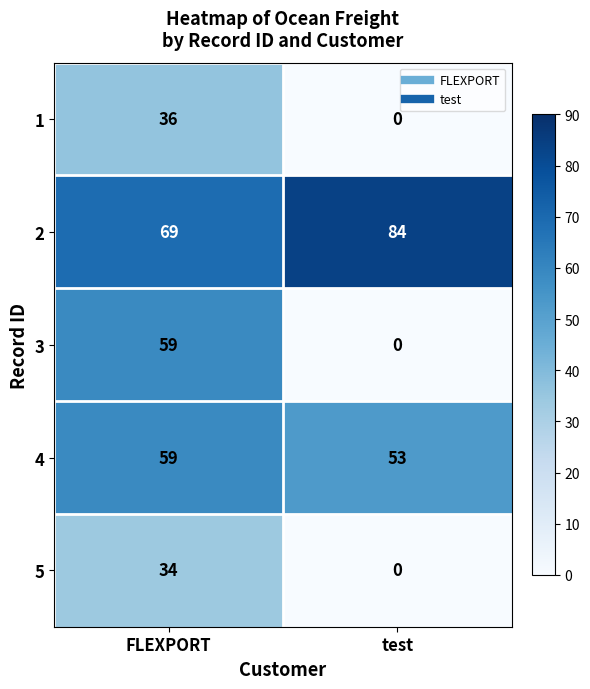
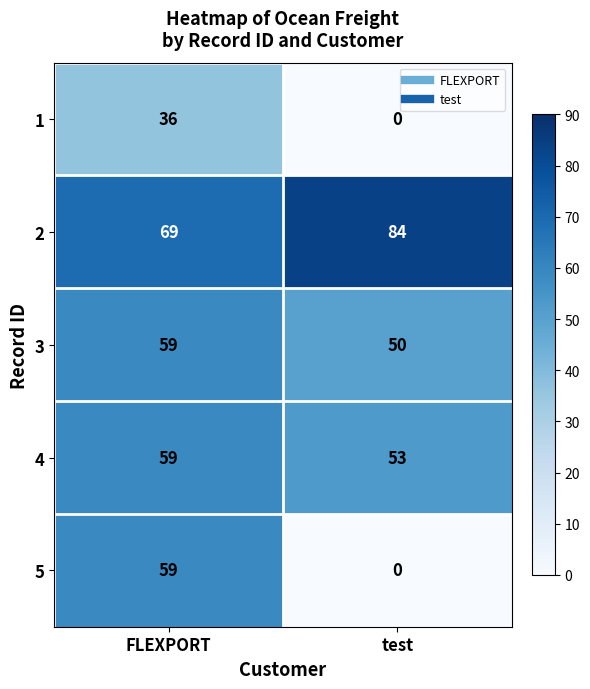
  {
    "1": {
      "FLEXPORT": 36
    },
    "2": {
      "FLEXPORT": 69,
      "test": 84
    },
    "3": {
      "FLEXPORT": 59,
-     "test": 0
+     "test": 50
    },
    "4": {
      "FLEXPORT": 59,
      "test": 53
    },
    "5": {
-     "FLEXPORT": 34,
+     "FLEXPORT": 59,
      "test": 0
    }
  }
